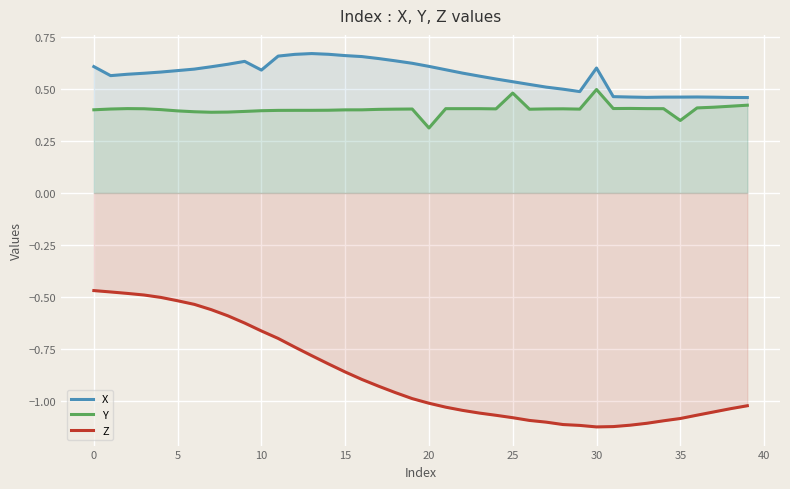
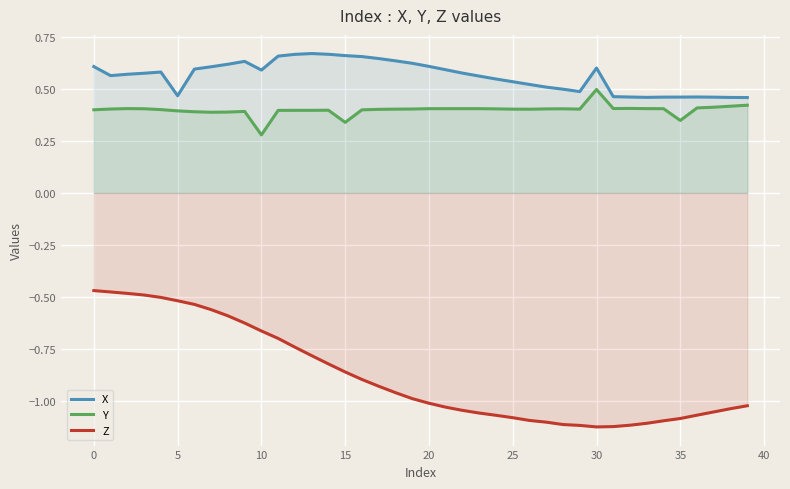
  {
    "X": {
      "0": 0.61,
-     "5": 0.59,
+     "5": 0.47,
      "10": 0.59,
      "15": 0.66,
      "20": 0.61,
      "25": 0.54,
      "30": 0.60,
      "35": 0.46
    },
    "Y": {
      "0": 0.40,
      "5": 0.40,
-     "10": 0.40,
-     "15": 0.40,
-     "20": 0.31,
-     "25": 0.48,
+     "10": 0.28,
+     "15": 0.34,
+     "20": 0.41,
+     "25": 0.40,
      "30": 0.50,
      "35": 0.35
    }
  }
